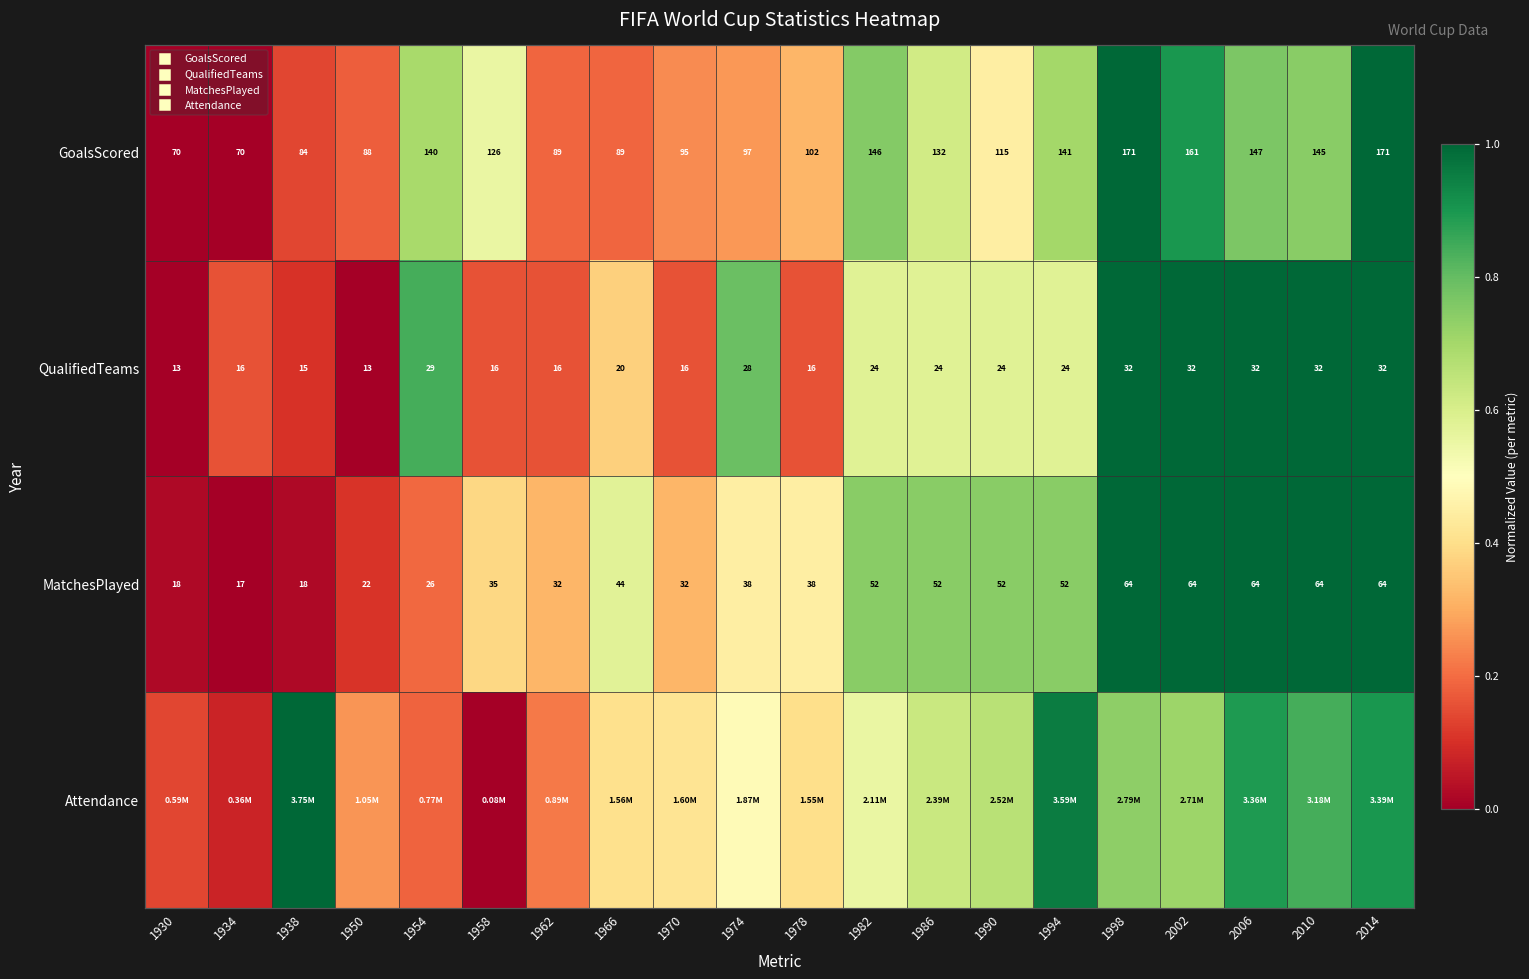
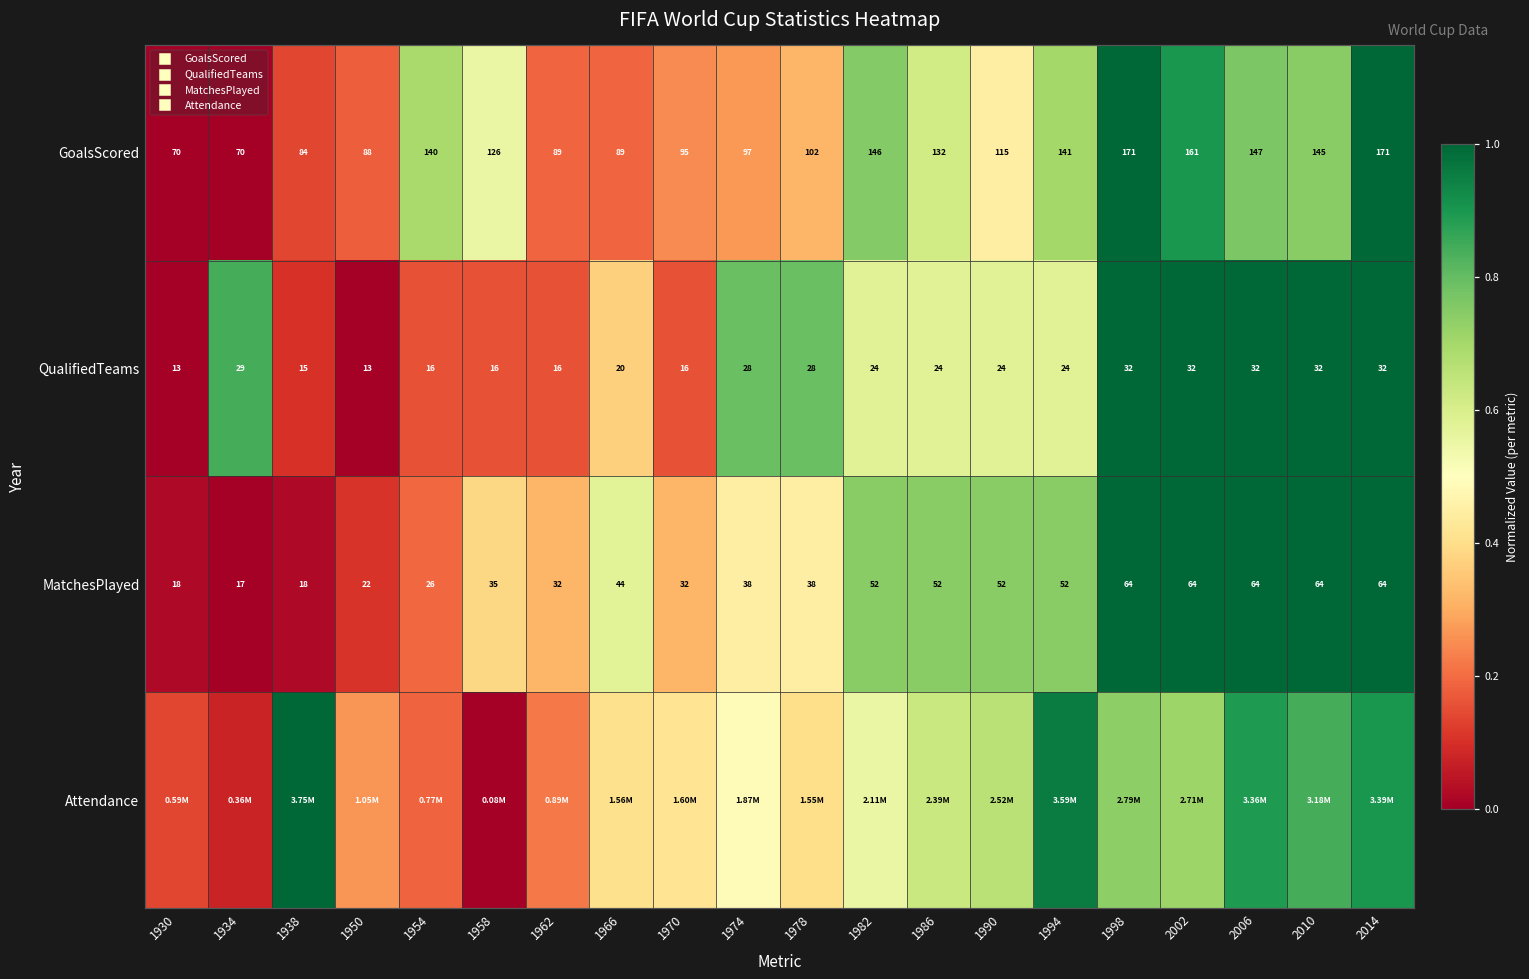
  {
    "GoalsScored": {
      "1930": "70",
      "1934": "70",
      "1938": "84",
      "1950": "88",
      "1954": "140",
      "1958": "126",
      "1962": "89",
      "1966": "89",
      "1970": "95",
      "1974": "97",
      "1978": "102",
      "1982": "146",
      "1986": "132",
      "1990": "115",
      "1994": "141",
      "1998": "171",
      "2002": "161",
      "2006": "147",
      "2010": "145",
      "2014": "171"
    },
    "QualifiedTeams": {
      "1930": "13",
-     "1934": "16",
+     "1934": "29",
      "1938": "15",
      "1950": "13",
-     "1954": "29",
+     "1954": "16",
      "1958": "16",
      "1962": "16",
      "1966": "20",
      "1970": "16",
      "1974": "28",
-     "1978": "16",
+     "1978": "28",
      "1982": "24",
      "1986": "24",
      "1990": "24",
      "1994": "24",
      "1998": "32",
      "2002": "32",
      "2006": "32",
      "2010": "32",
      "2014": "32"
    },
    "MatchesPlayed": {
      "1930": "18",
      "1934": "17",
      "1938": "18",
      "1950": "22",
      "1954": "26",
      "1958": "35",
      "1962": "32",
      "1966": "44",
      "1970": "32",
      "1974": "38",
      "1978": "38",
      "1982": "52",
      "1986": "52",
      "1990": "52",
      "1994": "52",
      "1998": "64",
      "2002": "64",
      "2006": "64",
      "2010": "64",
      "2014": "64"
    },
    "Attendance": {
      "1930": "0.59M",
      "1934": "0.36M",
      "1938": "3.75M",
      "1950": "1.05M",
      "1954": "0.77M",
      "1958": "0.08M",
      "1962": "0.89M",
      "1966": "1.56M",
      "1970": "1.60M",
      "1974": "1.87M",
      "1978": "1.55M",
      "1982": "2.11M",
      "1986": "2.39M",
      "1990": "2.52M",
      "1994": "3.59M",
      "1998": "2.79M",
      "2002": "2.71M",
      "2006": "3.36M",
      "2010": "3.18M",
      "2014": "3.39M"
    }
  }
